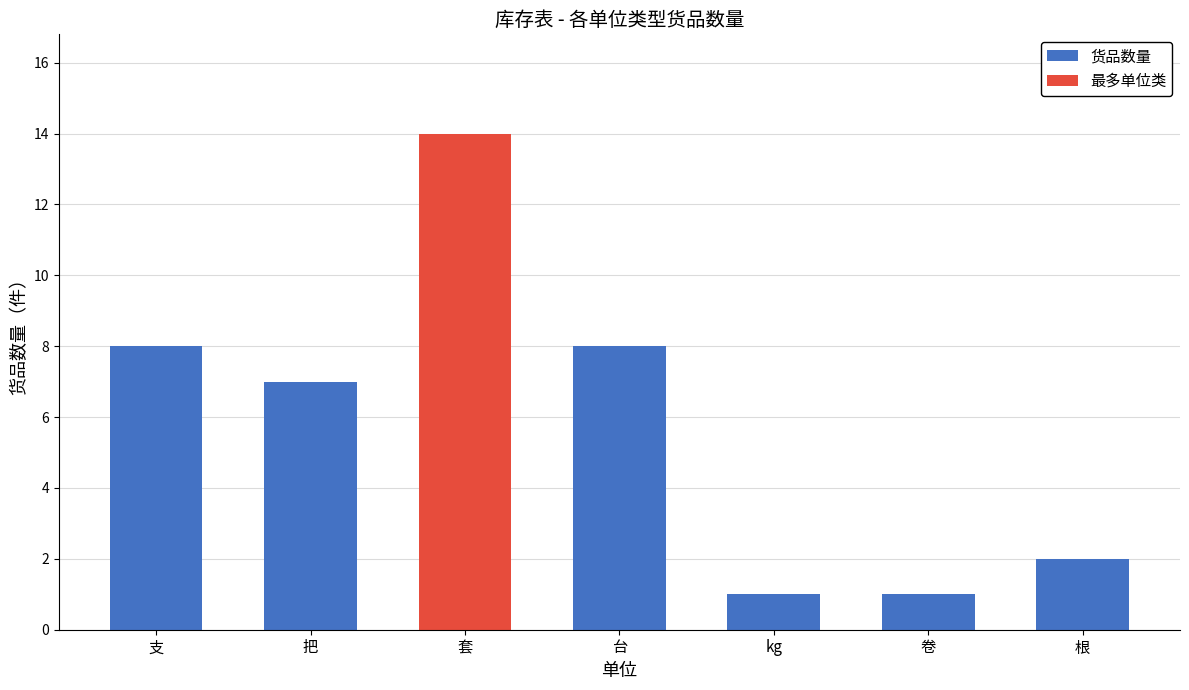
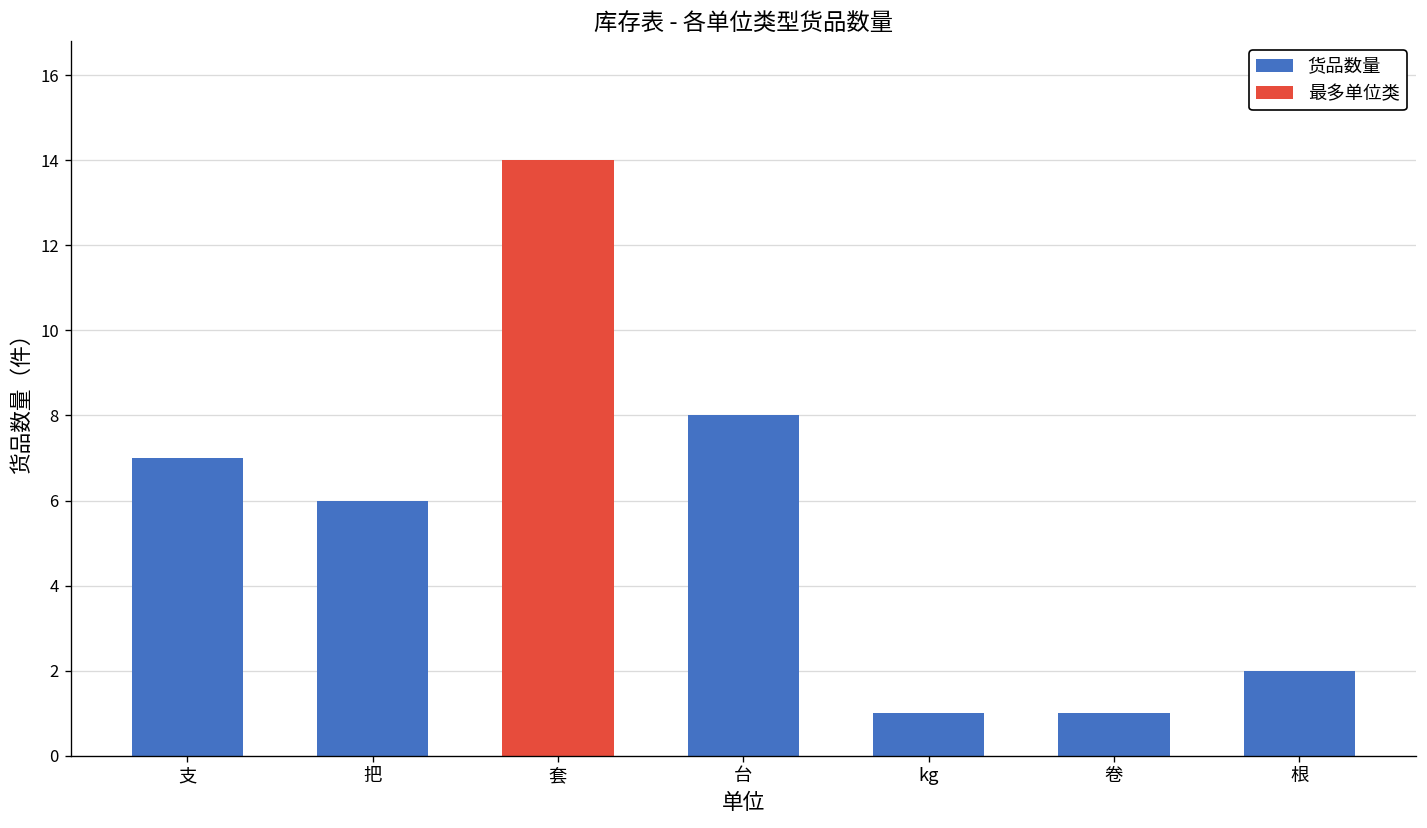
  {
    "货品数量": {
-     "支": 8,
-     "把": 7,
+     "支": 7,
+     "把": 6,
      "台": 8,
      "kg": 1,
      "卷": 1,
      "根": 2
    },
    "最多单位类": {
      "套": 14
    }
  }
